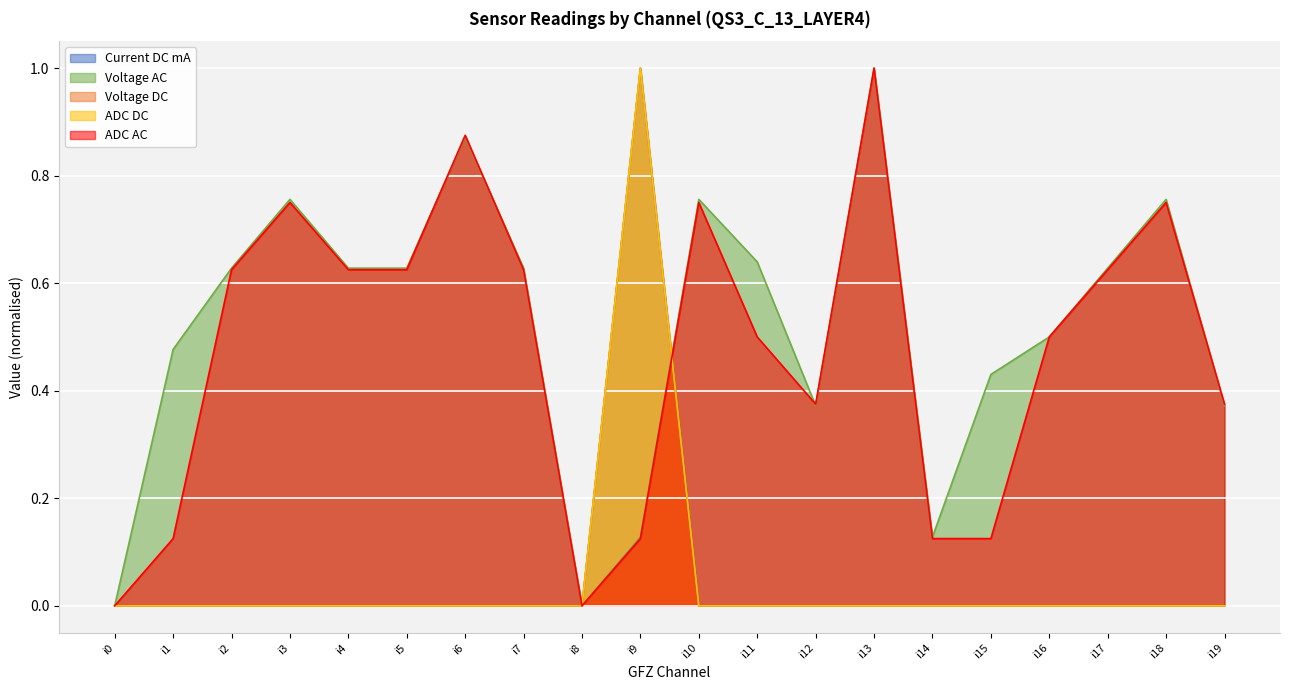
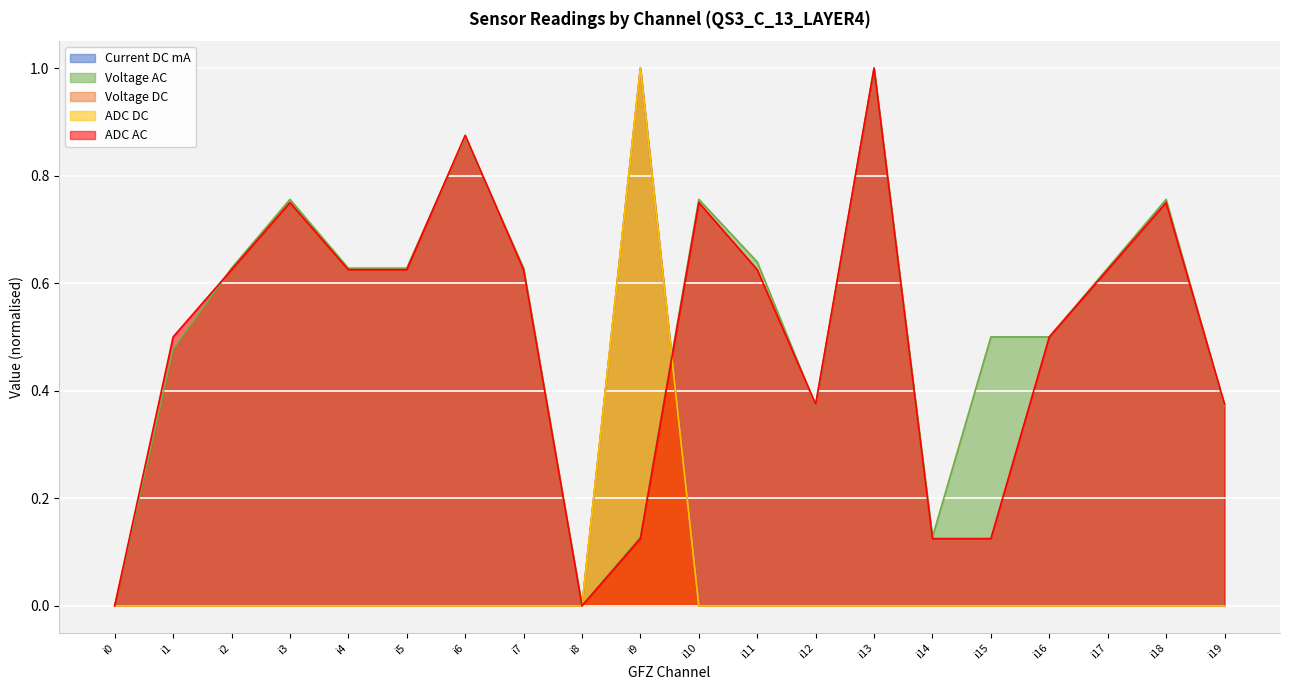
  {
    "ADC DC": {
      "i1": 0.00,
      "i2": 0.00,
      "i3": 0.00,
      "i4": 0.00,
      "i5": 0.00,
      "i6": 0.00,
      "i7": 0.00,
      "i9": 1.00,
      "i10": 0.00,
      "i11": 0.00,
      "i12": 0.00,
      "i13": 0.00,
      "i14": 0.00,
      "i15": 0.00,
      "i16": 0.00,
      "i17": 0.00,
      "i18": 0.00,
      "i19": 0.00
    },
    "Voltage AC": {
      "i1": 0.48,
      "i3": 0.76,
      "i10": 0.76,
      "i11": 0.64,
-     "i15": 0.43,
+     "i15": 0.50,
      "i18": 0.76
    },
    "ADC AC": {
-     "i1": 0.13,
+     "i1": 0.50,
      "i3": 0.75,
      "i10": 0.75,
-     "i11": 0.50,
+     "i11": 0.63,
      "i15": 0.13,
      "i18": 0.75
    }
  }
